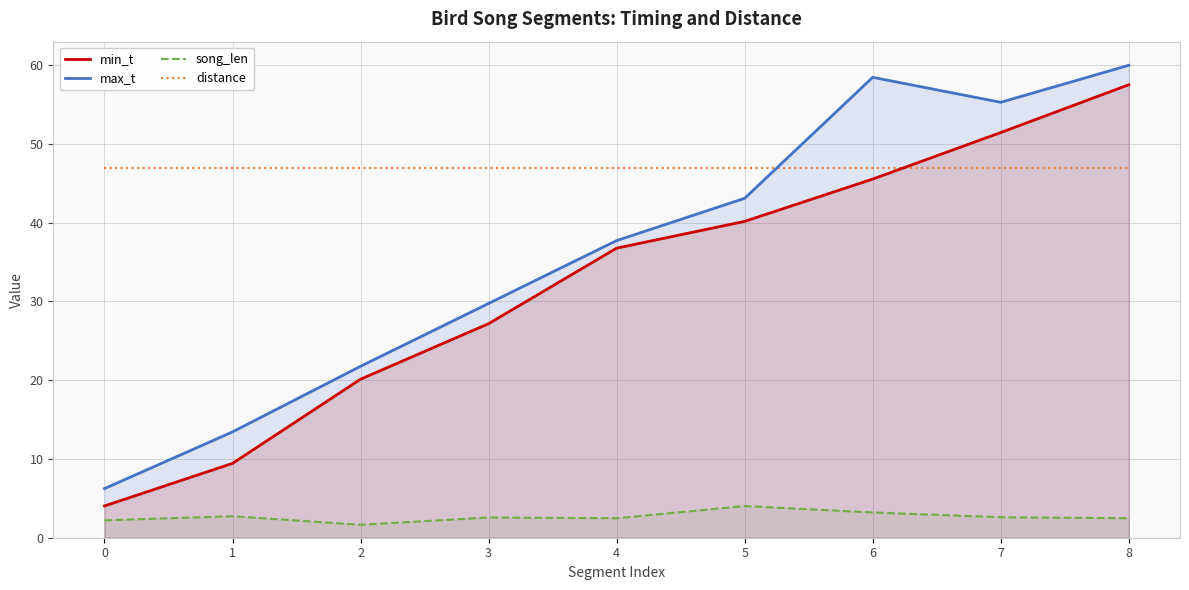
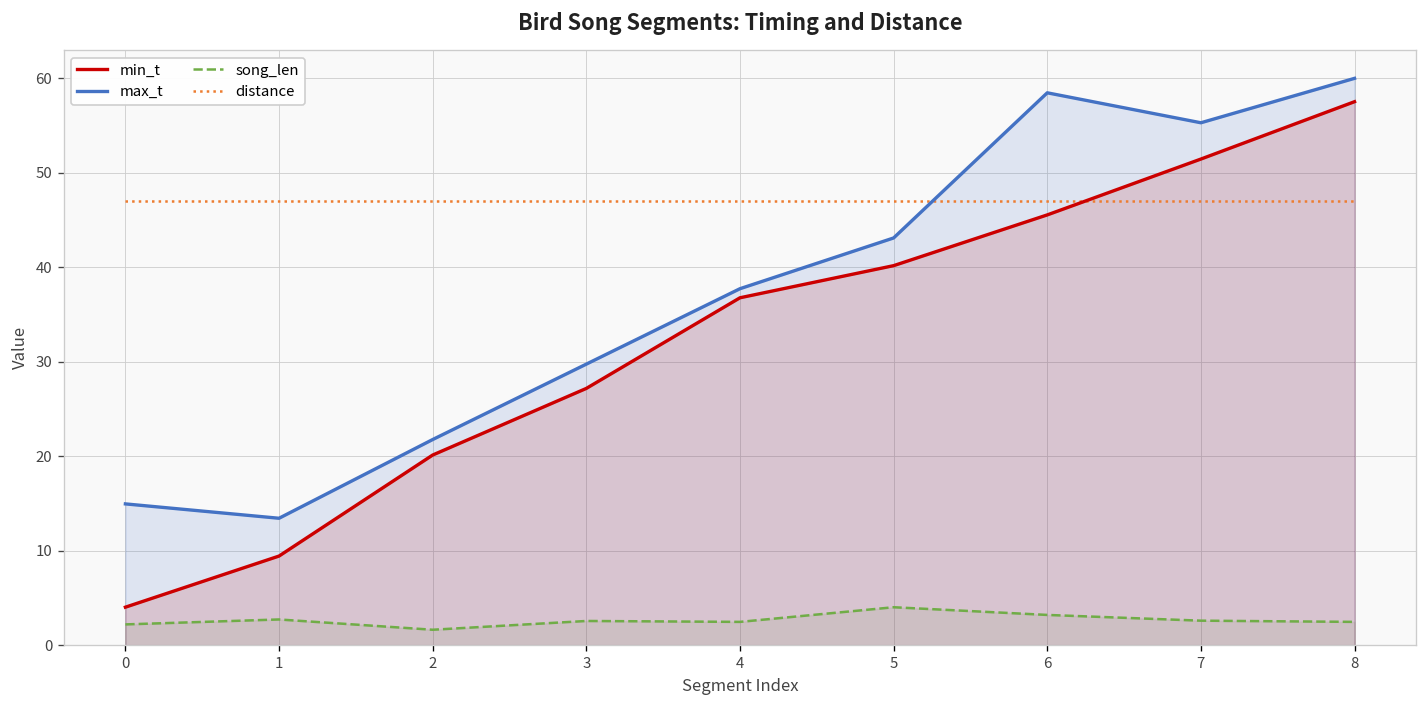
  {
    "min_t": {
      "0": 4,
      "1": 9,
      "2": 20,
      "3": 27,
      "4": 37,
      "5": 40,
      "6": 46,
      "7": 51,
      "8": 58
    },
    "max_t": {
-     "0": 6,
+     "0": 15,
      "1": 13,
      "2": 22,
      "3": 30,
      "4": 38,
      "5": 43,
      "6": 58,
      "7": 55,
      "8": 60
    },
    "song_len": {
      "0": 2,
      "1": 3,
      "2": 2,
      "3": 3,
      "4": 2,
      "5": 4,
      "6": 3,
      "7": 3,
      "8": 2
    },
    "distance": {
      "0": 47,
      "1": 47,
      "2": 47,
      "3": 47,
      "4": 47,
      "5": 47,
      "6": 47,
      "7": 47,
      "8": 47
    }
  }
